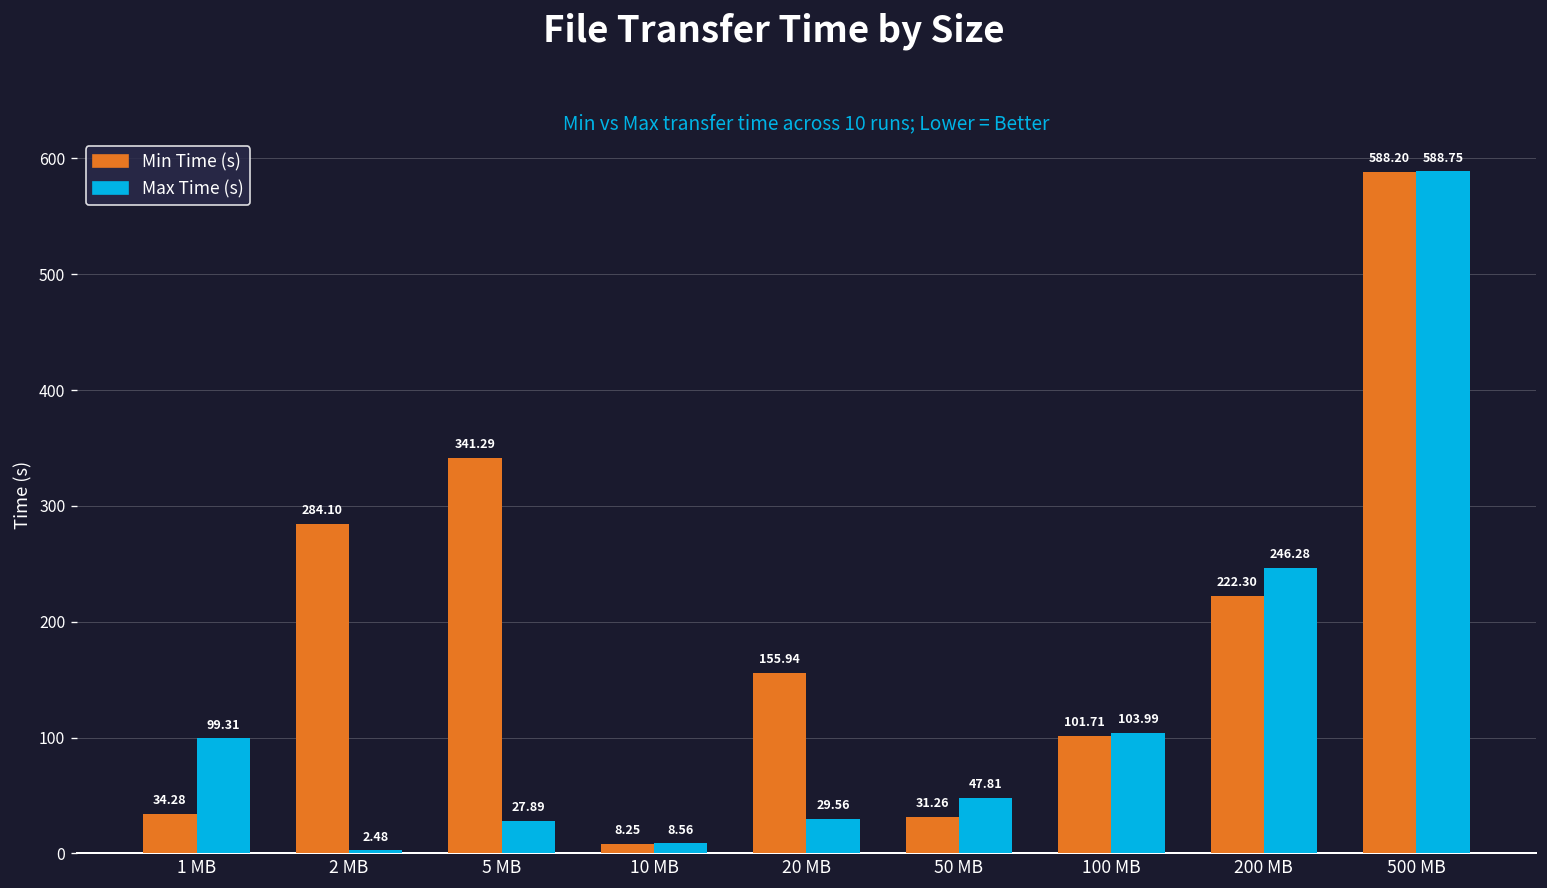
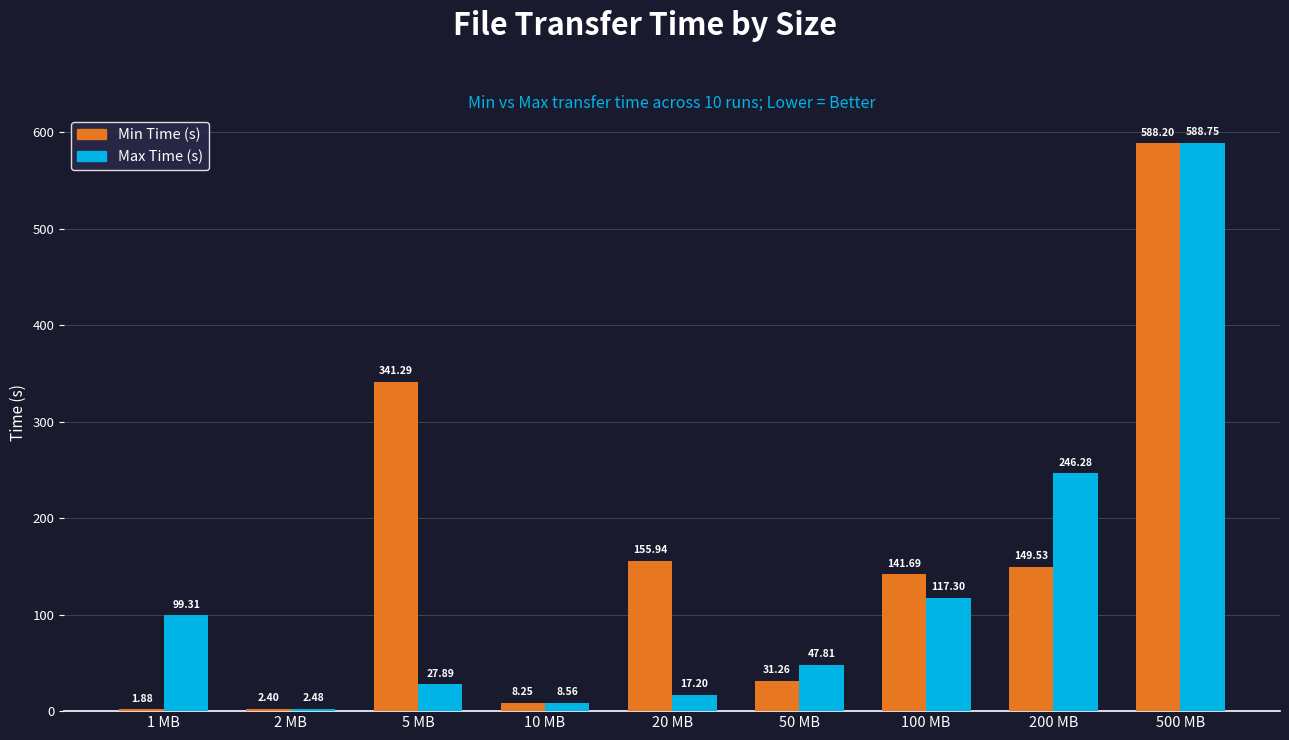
  {
    "Min Time (s)": {
-     "1 MB": 34.28,
-     "2 MB": 284.10,
+     "1 MB": 1.88,
+     "2 MB": 2.40,
      "5 MB": 341.29,
      "10 MB": 8.25,
      "20 MB": 155.94,
      "50 MB": 31.26,
-     "100 MB": 101.71,
-     "200 MB": 222.30,
+     "100 MB": 141.69,
+     "200 MB": 149.53,
      "500 MB": 588.20
    },
    "Max Time (s)": {
      "1 MB": 99.31,
      "2 MB": 2.48,
      "5 MB": 27.89,
      "10 MB": 8.56,
-     "20 MB": 29.56,
+     "20 MB": 17.20,
      "50 MB": 47.81,
-     "100 MB": 103.99,
+     "100 MB": 117.30,
      "200 MB": 246.28,
      "500 MB": 588.75
    }
  }
